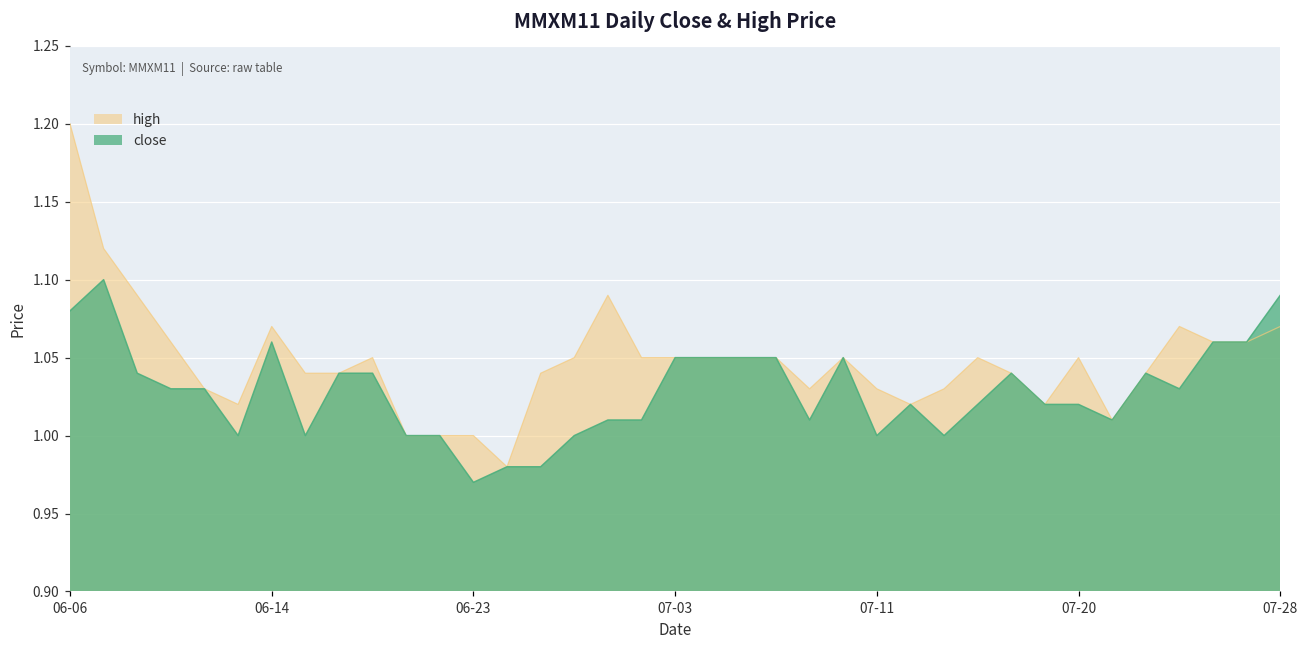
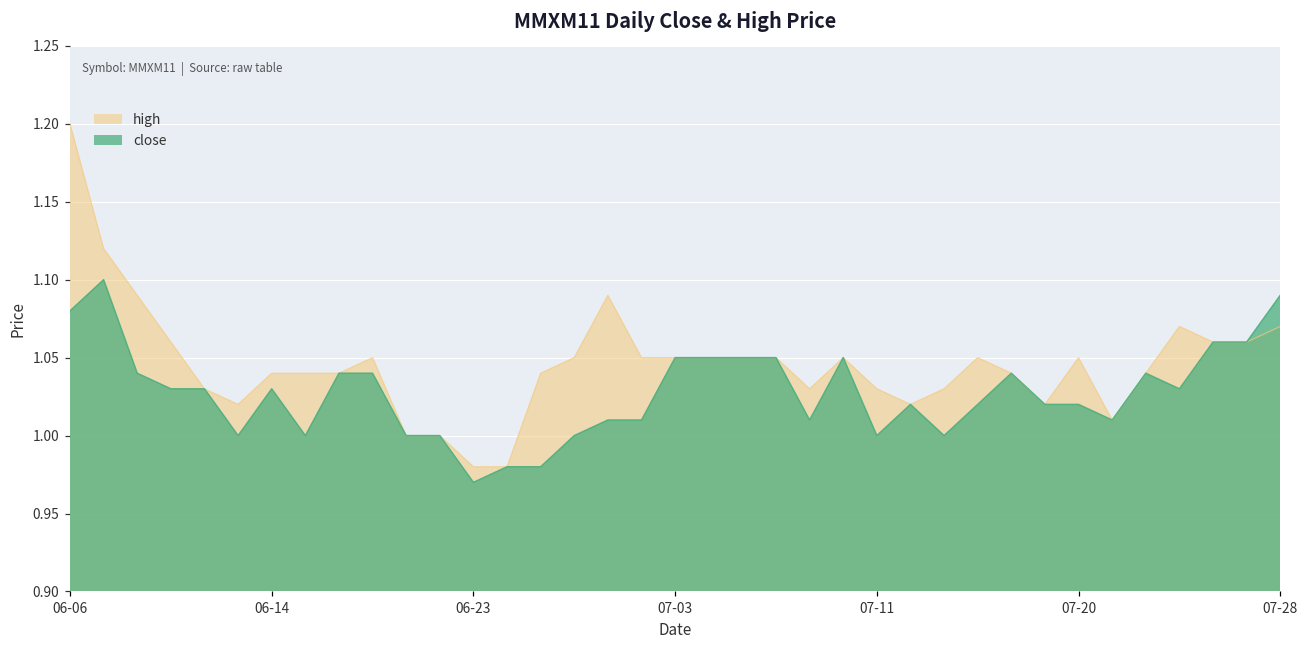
  {
    "high": {
      "06-06": 1.20,
-     "06-14": 1.07,
-     "06-23": 1.00,
+     "06-14": 1.04,
+     "06-23": 0.98,
      "07-11": 1.03,
      "07-20": 1.05,
      "07-28": 1.07
    },
    "close": {
      "06-06": 1.08,
-     "06-14": 1.06,
+     "06-14": 1.03,
      "06-23": 0.97,
      "07-11": 1.00,
      "07-20": 1.02,
      "07-28": 1.09
    }
  }
